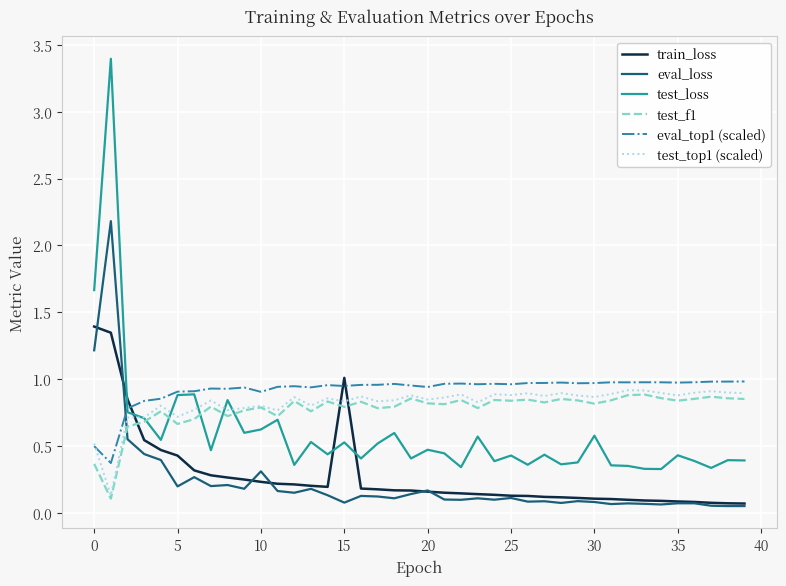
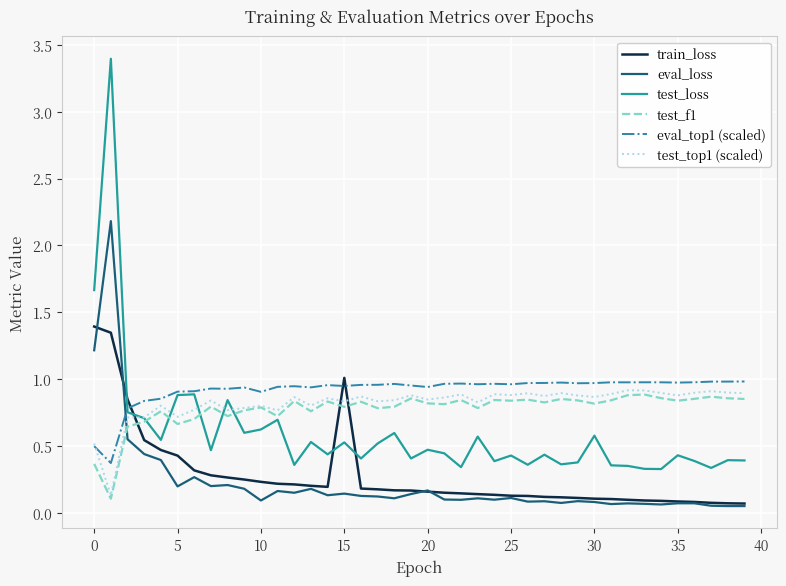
  {
    "train_loss": {
      "0": 1.39,
      "5": 0.43,
      "10": 0.23,
      "15": 1.01,
      "30": 0.11
    },
    "eval_loss": {
      "0": 1.22,
      "5": 0.20,
-     "10": 0.31,
-     "15": 0.08,
+     "10": 0.09,
+     "15": 0.15,
      "30": 0.08
    }
  }
